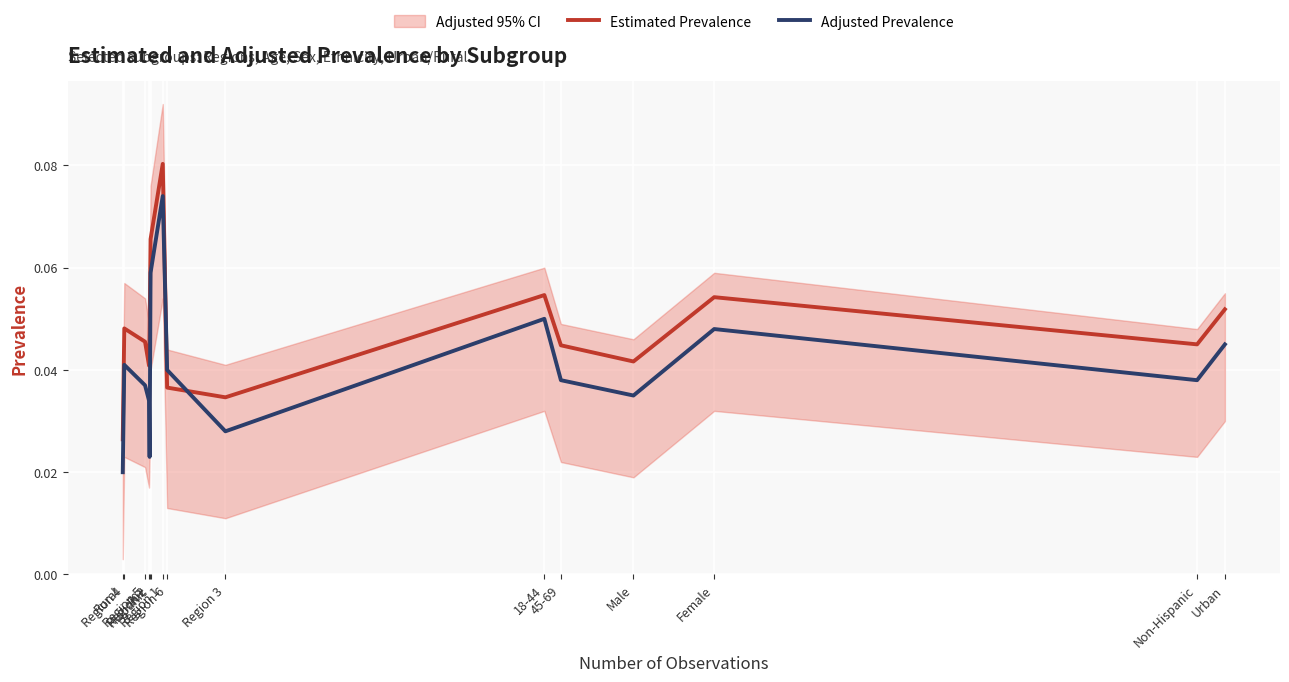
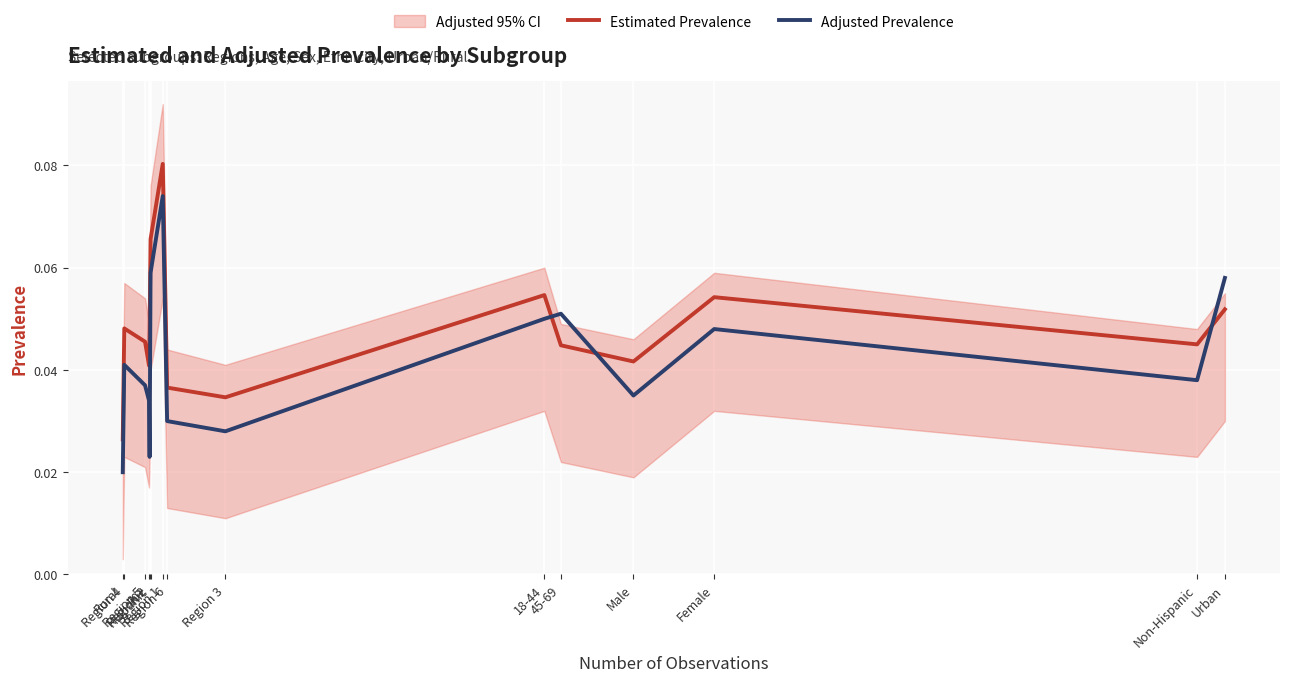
  {
    "Adjusted Prevalence": {
      "Rural": 0.020,
      "Region 4": 0.041,
      "Region 5": 0.037,
      "70+": 0.034,
      "Region 2": 0.023,
      "Hispanic": 0.059,
      "Region 1": 0.074,
-     "Region 6": 0.04,
+     "Region 6": 0.03,
      "Region 3": 0.028,
      "18-44": 0.050,
-     "45-69": 0.038,
+     "45-69": 0.051,
      "Male": 0.035,
      "Female": 0.048,
      "Non-Hispanic": 0.038,
-     "Urban": 0.045
+     "Urban": 0.058
    }
  }
